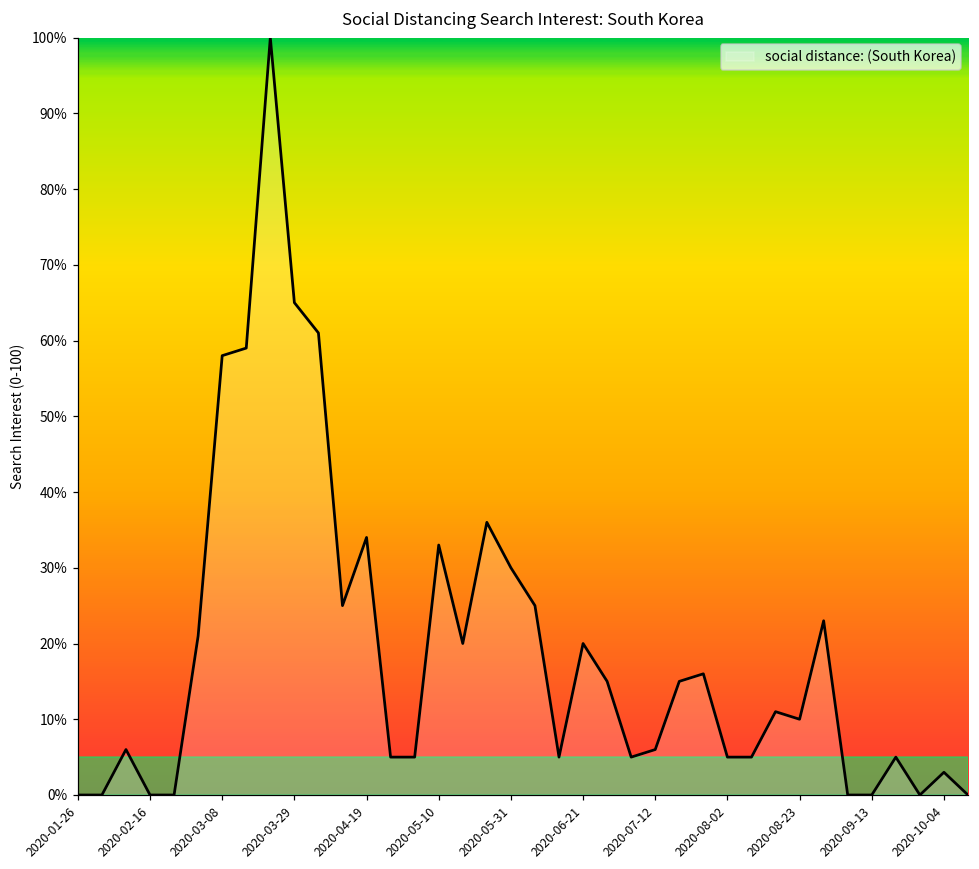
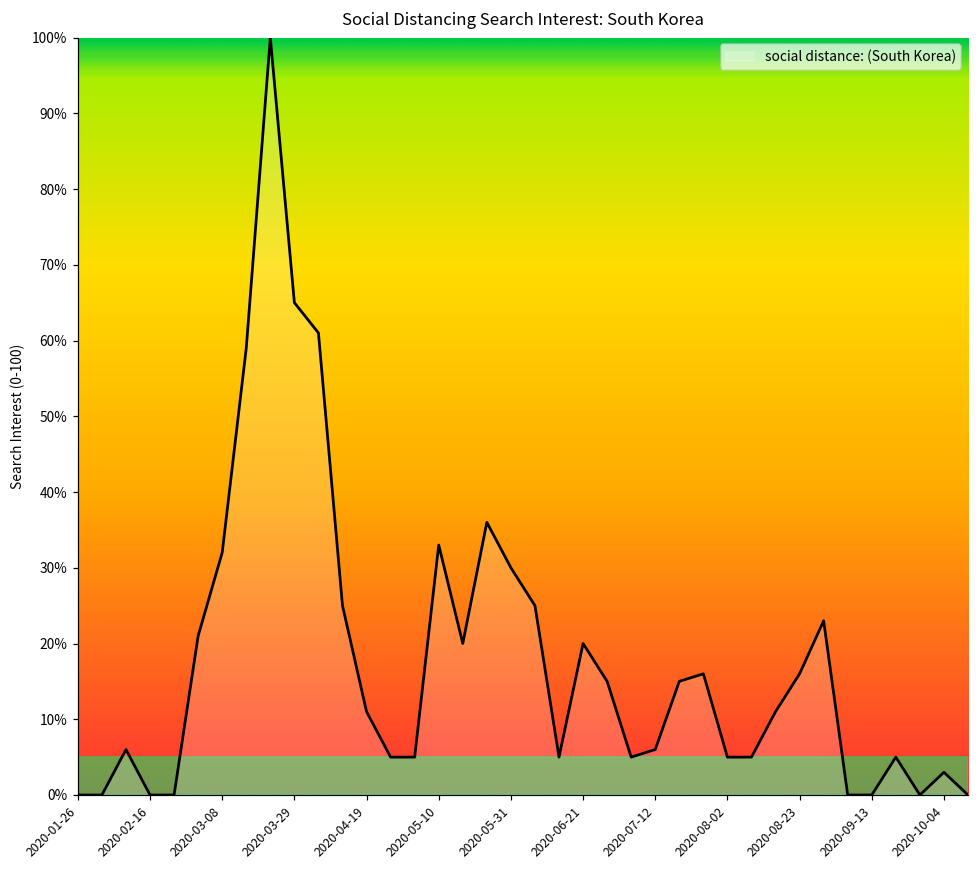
  {
-   "2020-03-08": "58%",
+   "2020-03-08": "32%",
    "2020-03-29": "65%",
-   "2020-04-19": "34%",
+   "2020-04-19": "11%",
    "2020-05-10": "33%",
    "2020-05-31": "30%",
    "2020-06-21": "20%",
    "2020-07-12": "6%",
-   "2020-08-23": "10%"
+   "2020-08-23": "16%"
  }
